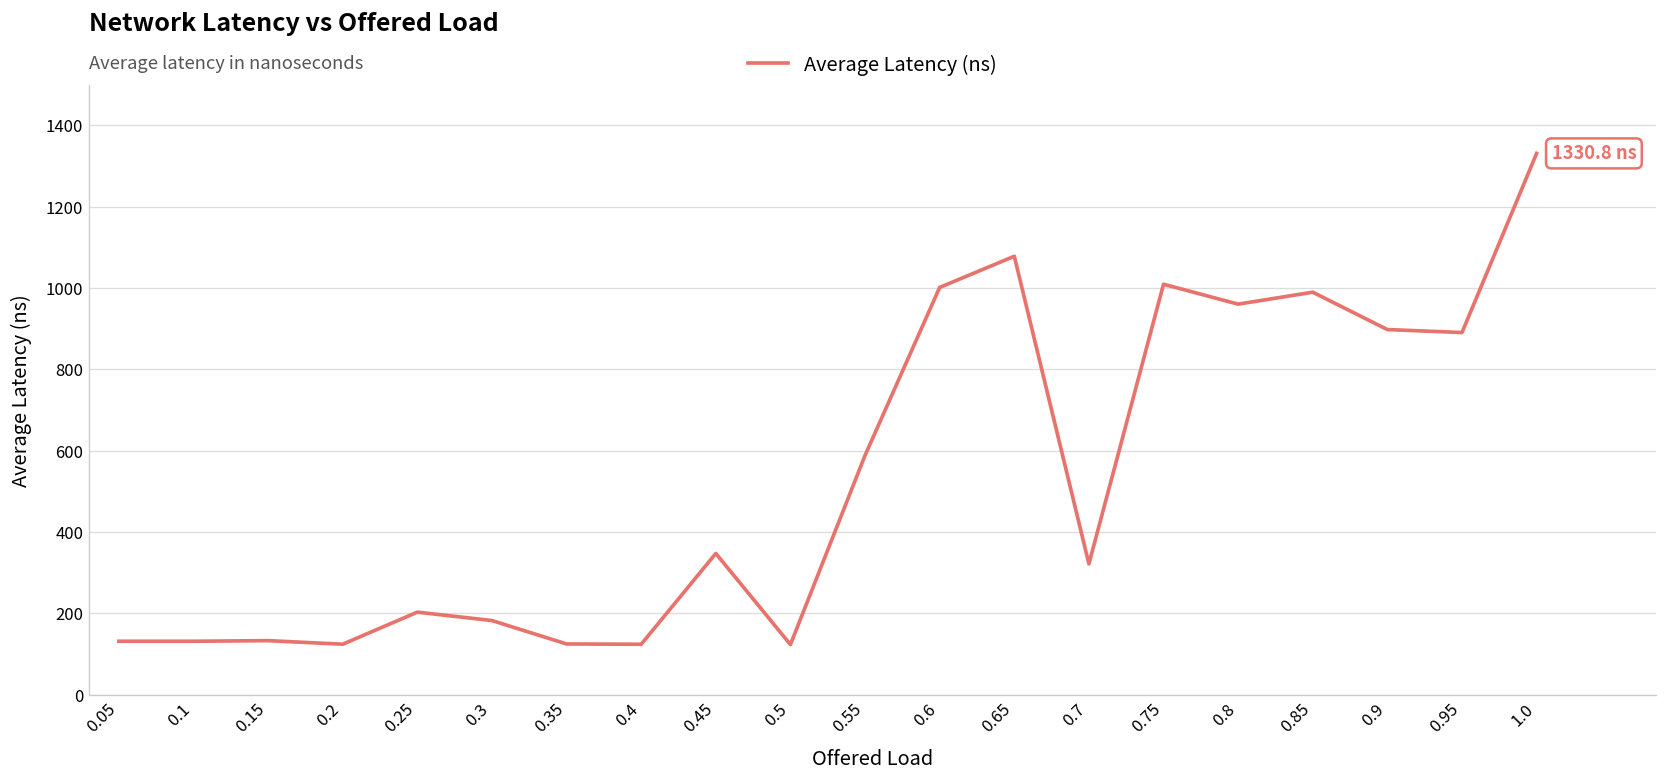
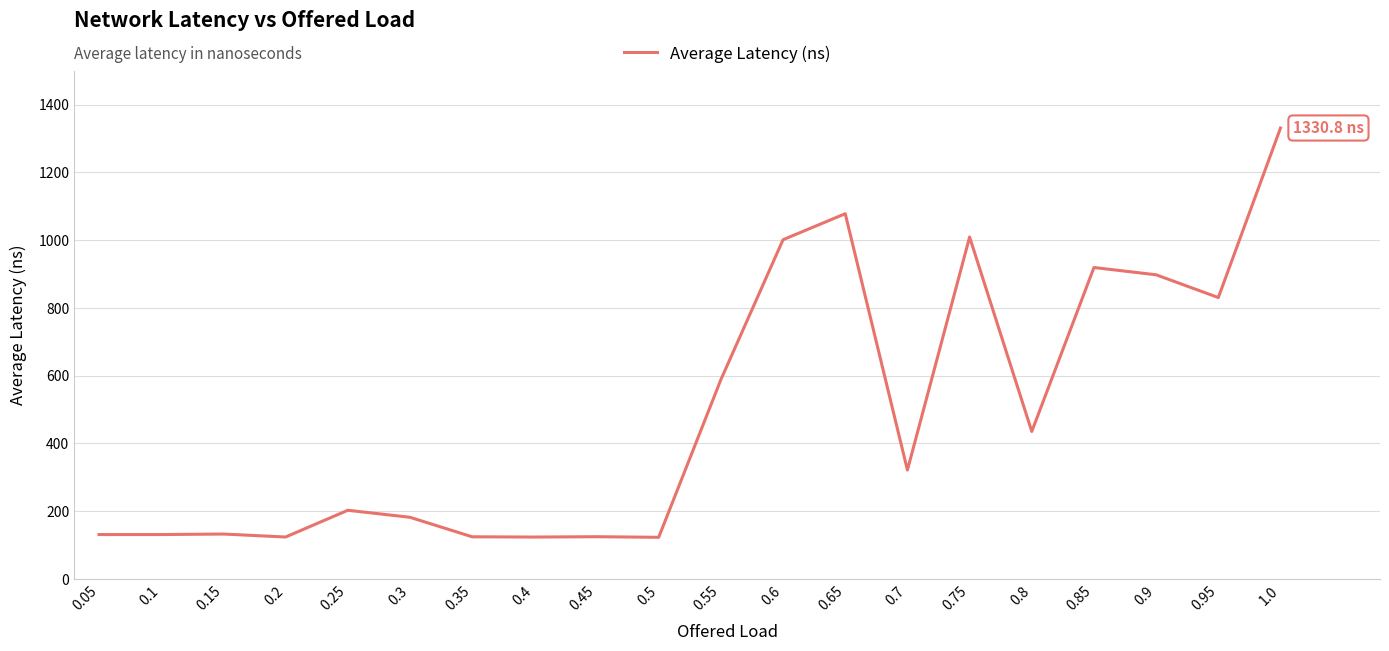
  {
    "0.05": 130,
    "0.1": 130,
    "0.15": 130,
    "0.2": 120,
    "0.25": 200,
    "0.3": 180,
    "0.35": 120,
    "0.4": 120,
-   "0.45": 350,
+   "0.45": 120,
    "0.5": 120,
    "0.55": 590,
    "0.6": 1000,
    "0.65": 1080,
    "0.7": 320,
    "0.75": 1010,
-   "0.8": 960,
-   "0.85": 990,
+   "0.8": 440,
+   "0.85": 920,
    "0.9": 900,
-   "0.95": 890
+   "0.95": 830
  }
